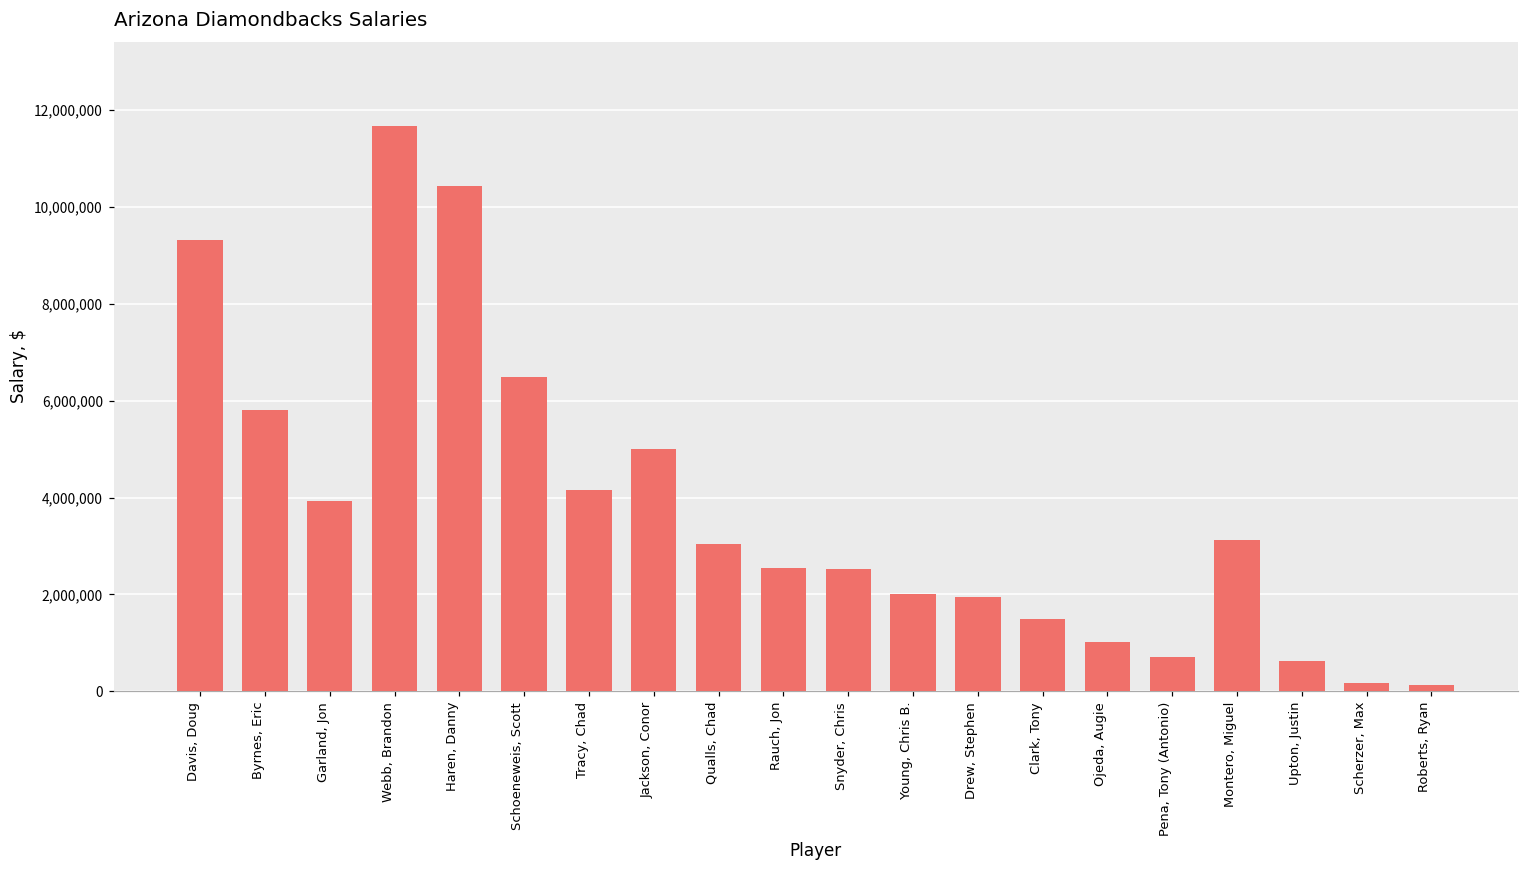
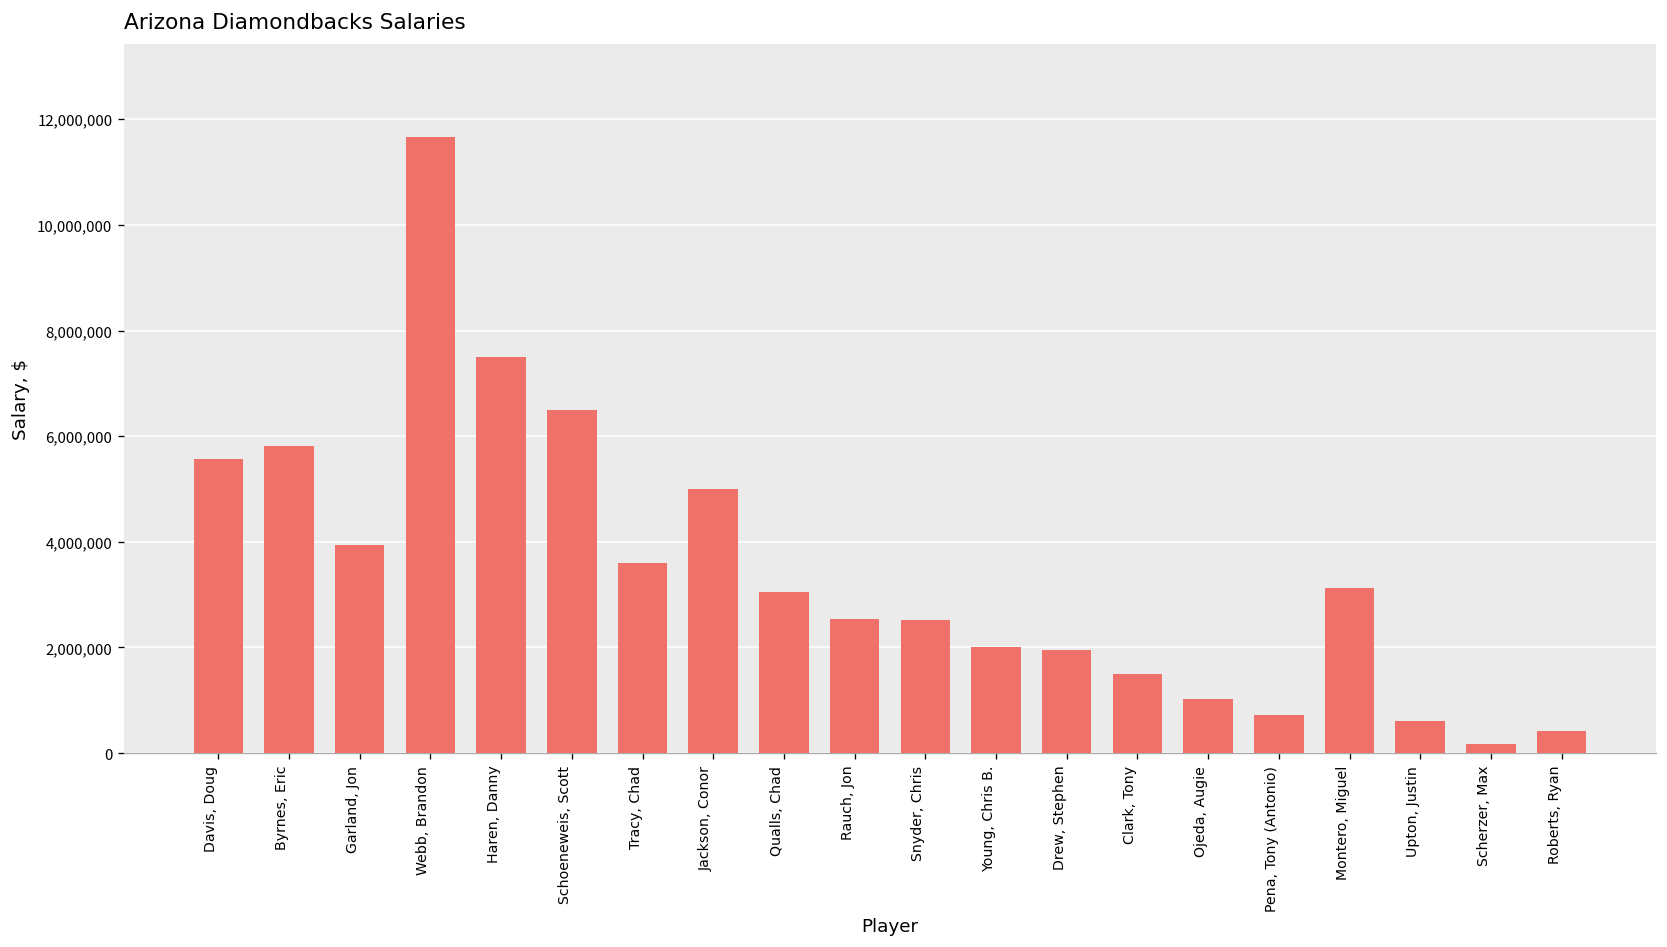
  {
-   "Davis, Doug": "9,300,000",
+   "Davis, Doug": "5,600,000",
    "Byrnes, Eric": "5,800,000",
    "Garland, Jon": "3,900,000",
    "Webb, Brandon": "11,700,000",
-   "Haren, Danny": "10,400,000",
+   "Haren, Danny": "7,500,000",
    "Schoeneweis, Scott": "6,500,000",
-   "Tracy, Chad": "4,100,000",
+   "Tracy, Chad": "3,600,000",
    "Jackson, Conor": "5,000,000",
    "Qualls, Chad": "3,100,000",
    "Rauch, Jon": "2,500,000",
    "Snyder, Chris": "2,500,000",
    "Young, Chris B.": "2,000,000",
    "Drew, Stephen": "2,000,000",
    "Clark, Tony": "1,500,000",
    "Ojeda, Augie": "1,000,000",
    "Pena, Tony (Antonio)": "700,000",
    "Montero, Miguel": "3,100,000",
    "Upton, Justin": "600,000",
    "Scherzer, Max": "200,000",
-   "Roberts, Ryan": "100,000"
+   "Roberts, Ryan": "400,000"
  }
